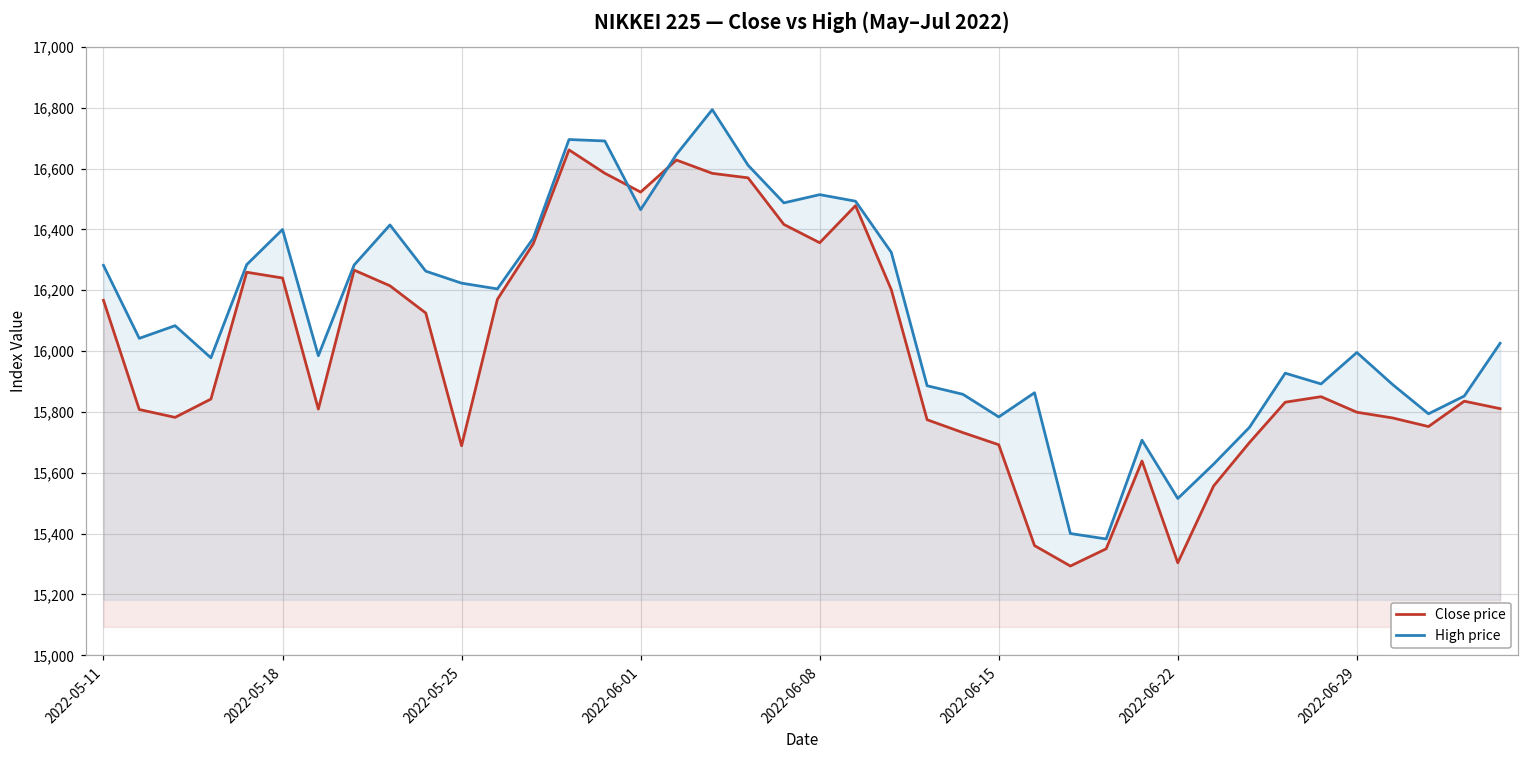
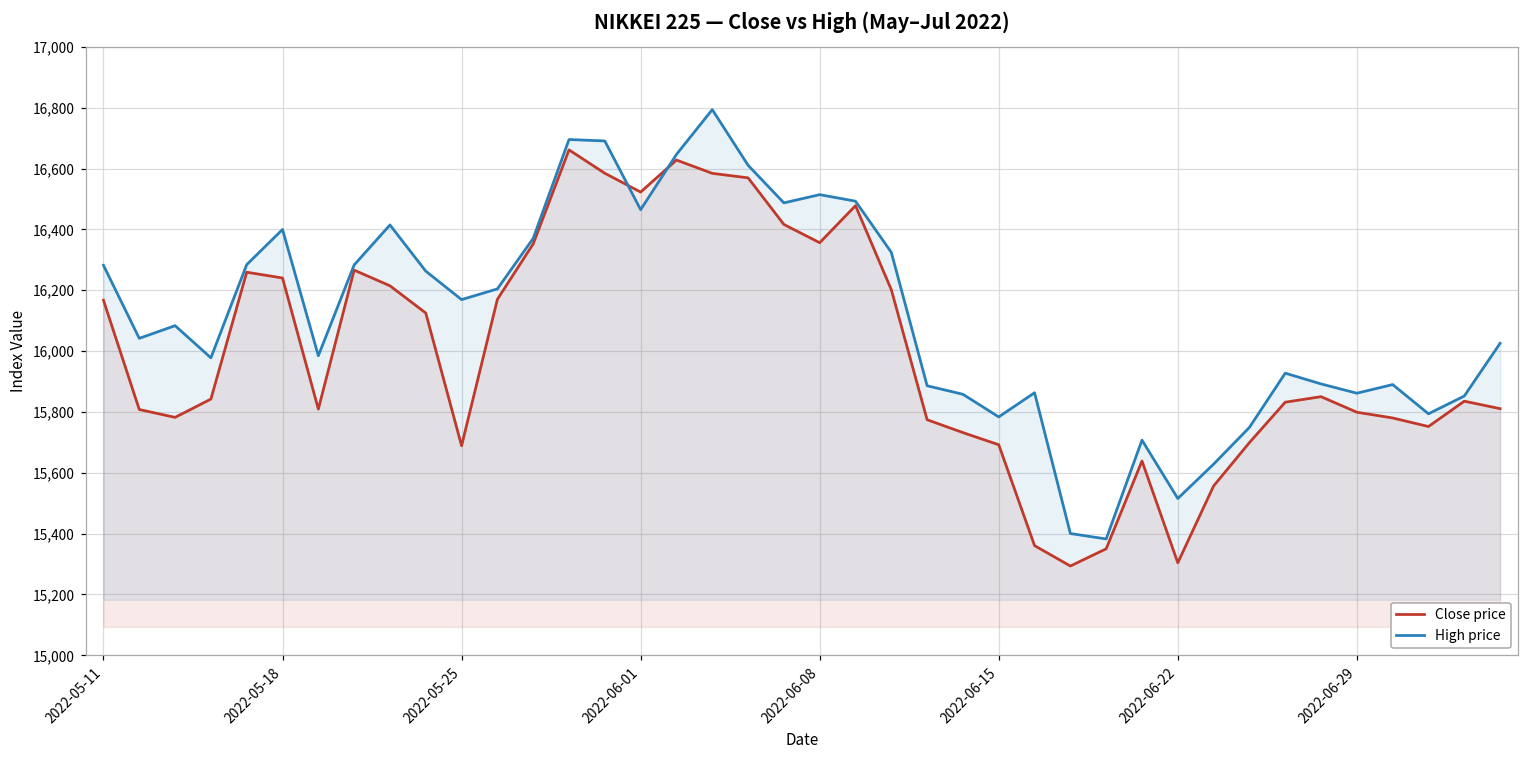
  {
    "Close price": {
      "2022-05-11": "16,170",
      "2022-05-18": "16,240",
      "2022-05-25": "15,690",
      "2022-06-01": "16,520",
      "2022-06-08": "16,360",
      "2022-06-15": "15,690",
      "2022-06-22": "15,300",
      "2022-06-29": "15,800"
    },
    "High price": {
      "2022-05-11": "16,280",
      "2022-05-18": "16,400",
-     "2022-05-25": "16,220",
+     "2022-05-25": "16,170",
      "2022-06-01": "16,460",
      "2022-06-08": "16,510",
      "2022-06-15": "15,780",
      "2022-06-22": "15,520",
-     "2022-06-29": "16,000"
+     "2022-06-29": "15,860"
    }
  }
